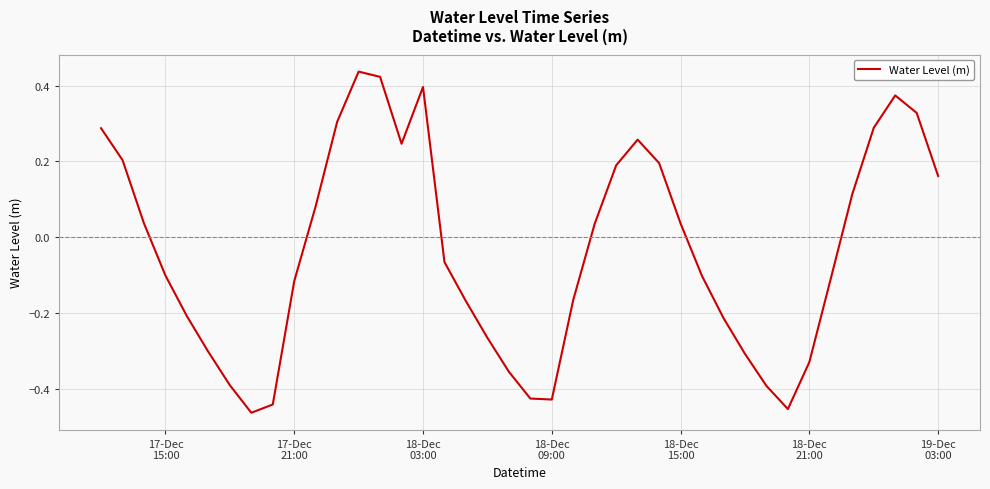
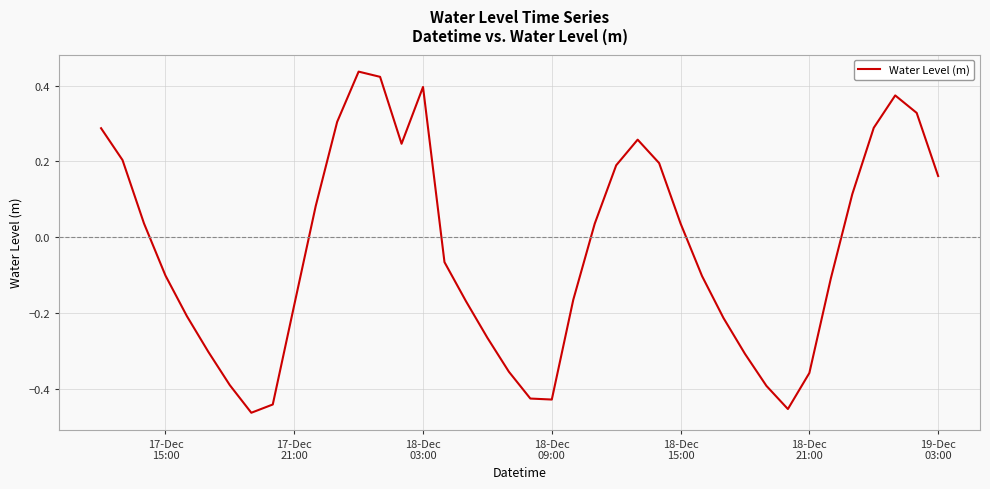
  {
    "17-Dec 15:00": -0.10,
-   "17-Dec 21:00": -0.12,
+   "17-Dec 21:00": -0.18,
    "18-Dec 03:00": 0.40,
    "18-Dec 09:00": -0.43,
    "18-Dec 15:00": 0.04,
-   "18-Dec 21:00": -0.33,
+   "18-Dec 21:00": -0.36,
    "19-Dec 03:00": 0.16
  }
